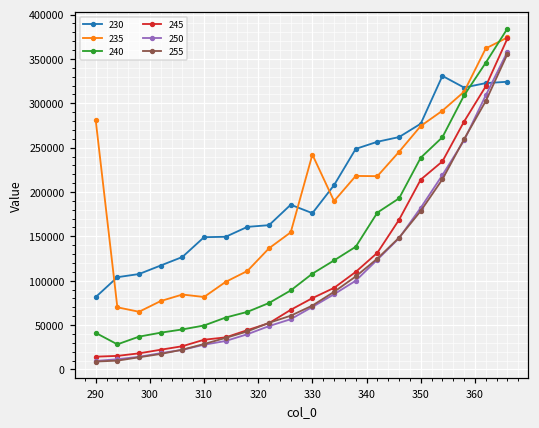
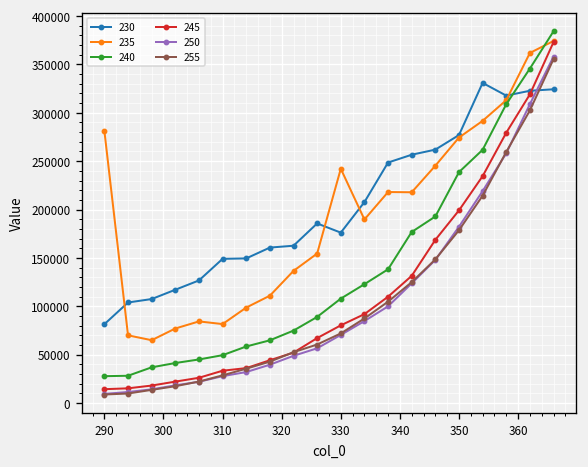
  {
    "230": {
      "290": 80000,
      "310": 150000,
      "330": 180000
    },
    "235": {
      "290": 280000,
      "310": 80000,
      "330": 240000
    },
    "240": {
-     "290": 40000,
+     "290": 30000,
      "310": 50000,
      "330": 110000,
      "350": 240000
    },
    "245": {
      "290": 10000,
      "310": 30000,
      "330": 80000,
-     "350": 210000
+     "350": 200000
    },
    "250": {
      "350": 180000
    },
    "255": {
      "350": 180000
    }
  }
